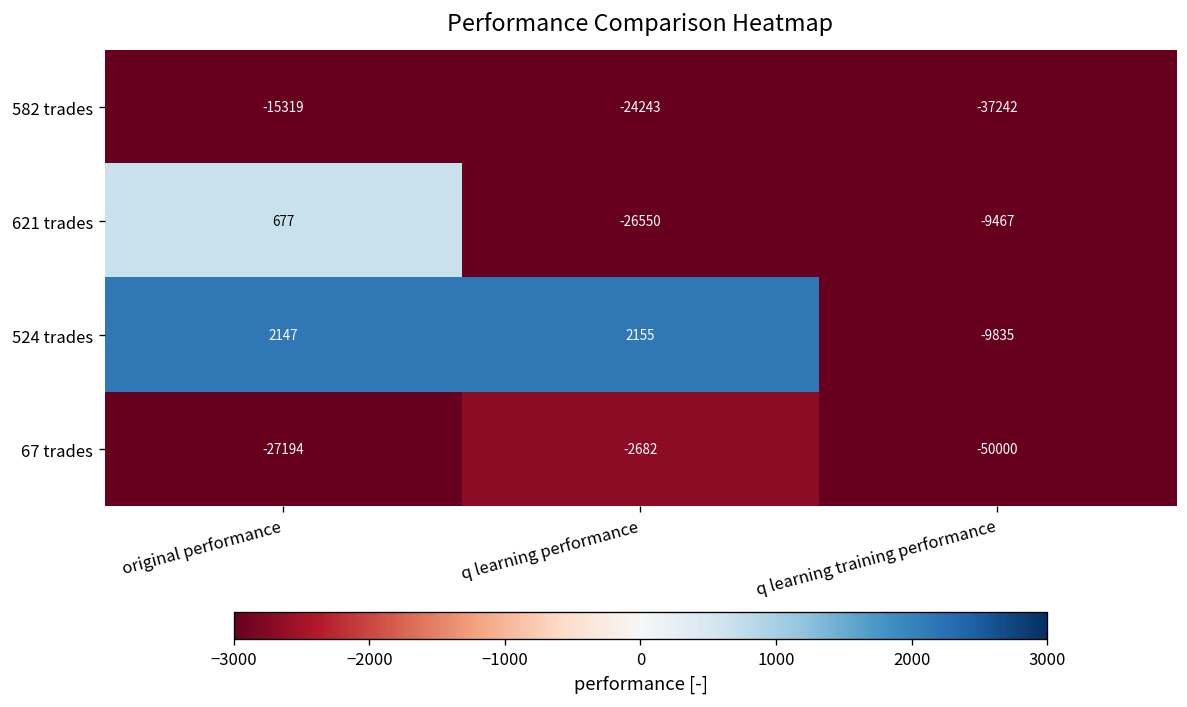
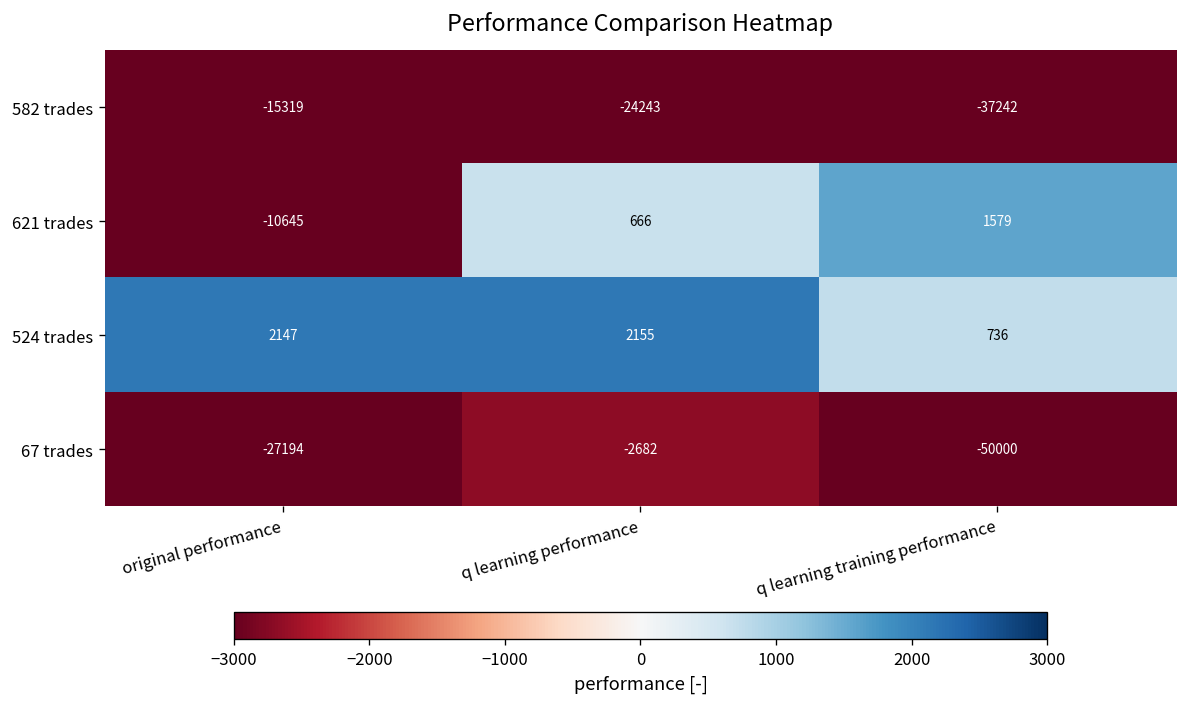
  {
    "582 trades": {
      "original performance": -15319,
      "q learning performance": -24243,
      "q learning training performance": -37242
    },
    "621 trades": {
-     "original performance": 677,
-     "q learning performance": -26550,
-     "q learning training performance": -9467
+     "original performance": -10645,
+     "q learning performance": 666,
+     "q learning training performance": 1579
    },
    "524 trades": {
      "original performance": 2147,
      "q learning performance": 2155,
-     "q learning training performance": -9835
+     "q learning training performance": 736
    },
    "67 trades": {
      "original performance": -27194,
      "q learning performance": -2682,
      "q learning training performance": -50000
    }
  }
